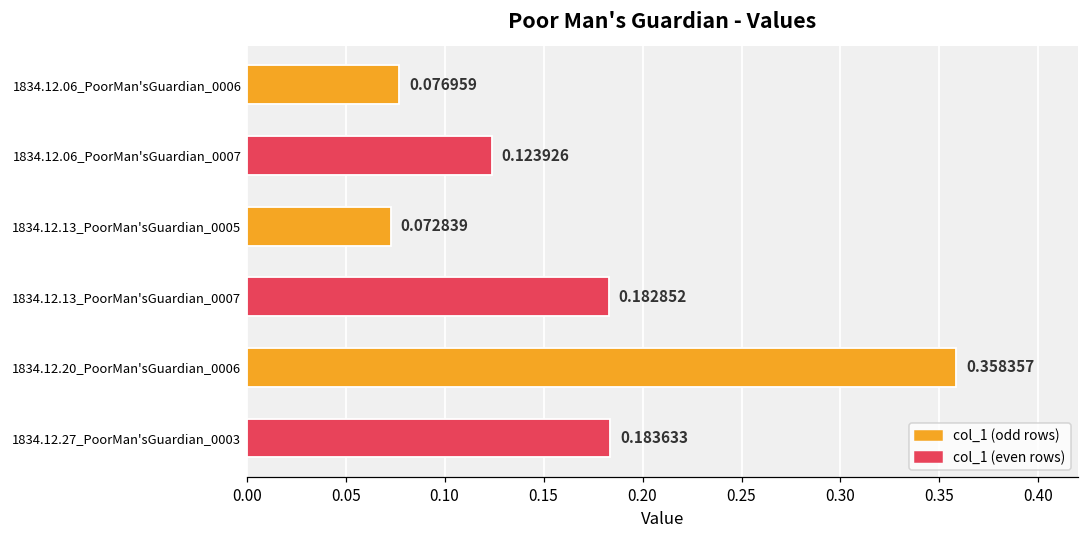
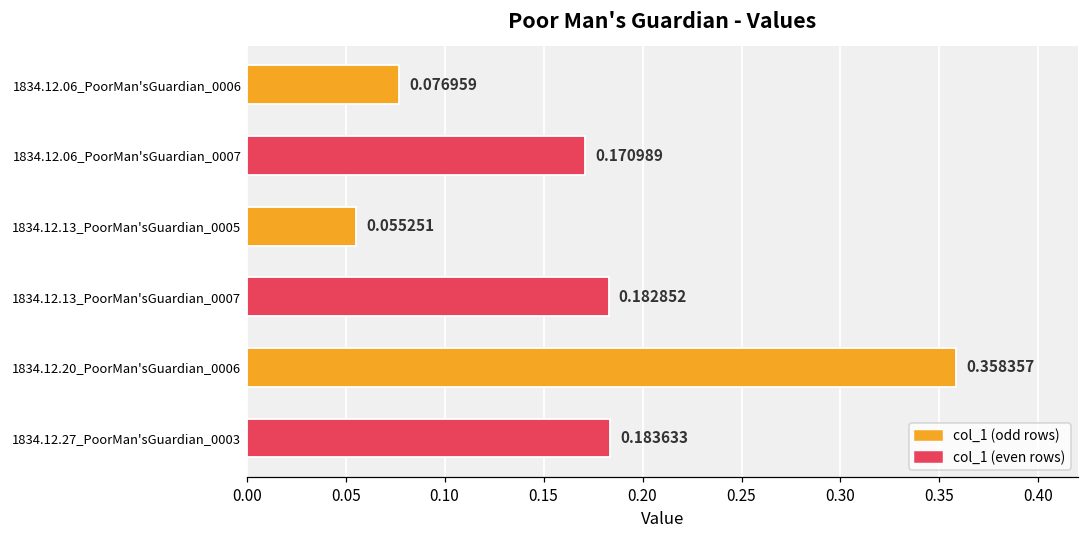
  {
    "1834.12.06_PoorMan'sGuardian_0006": 0.076959,
-   "1834.12.06_PoorMan'sGuardian_0007": 0.123926,
-   "1834.12.13_PoorMan'sGuardian_0005": 0.072839,
+   "1834.12.06_PoorMan'sGuardian_0007": 0.170989,
+   "1834.12.13_PoorMan'sGuardian_0005": 0.055251,
    "1834.12.13_PoorMan'sGuardian_0007": 0.182852,
    "1834.12.20_PoorMan'sGuardian_0006": 0.358357,
    "1834.12.27_PoorMan'sGuardian_0003": 0.183633
  }
